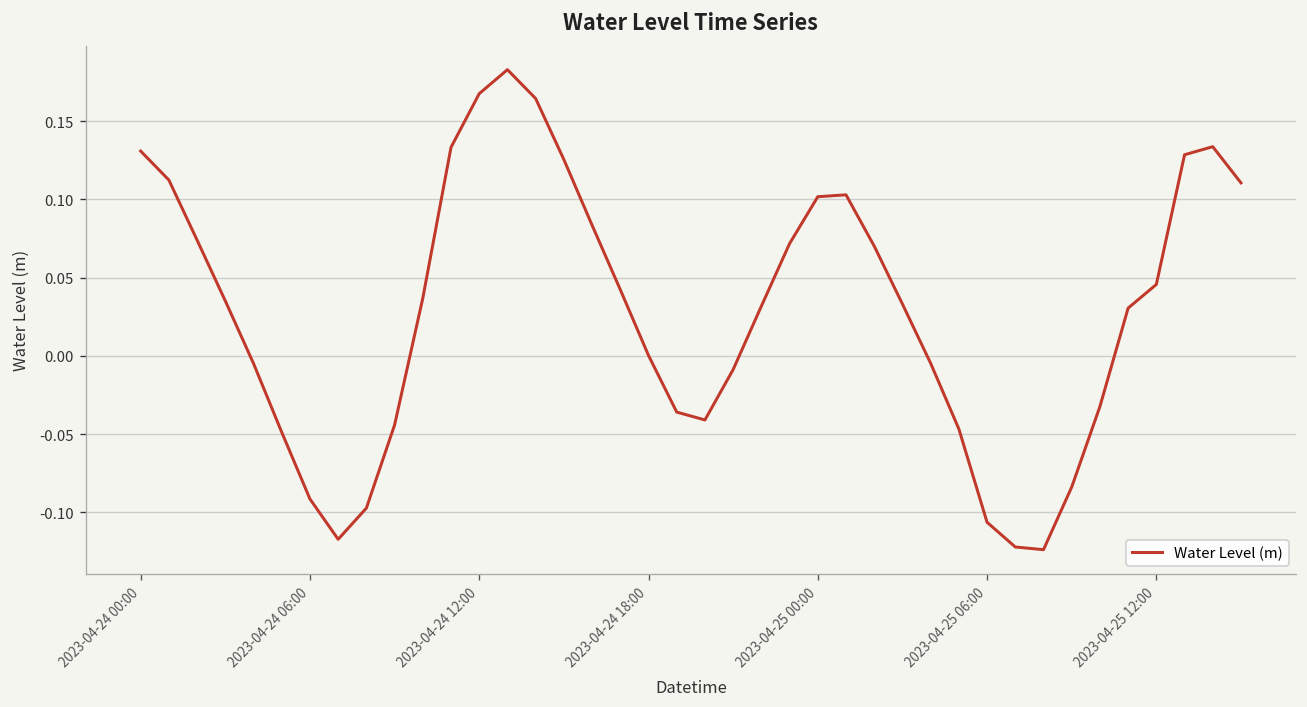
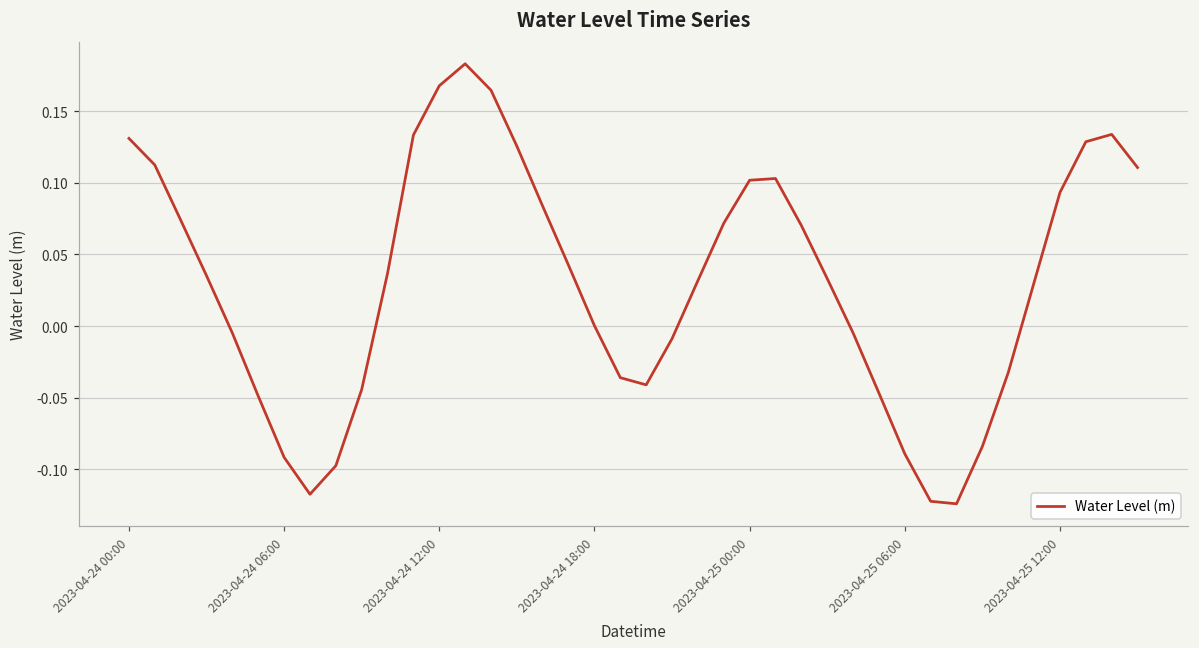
  {
    "2023-04-24 00:00": 0.131,
    "2023-04-24 06:00": -0.092,
    "2023-04-24 12:00": 0.168,
    "2023-04-24 18:00": 0.000,
    "2023-04-25 00:00": 0.102,
-   "2023-04-25 06:00": -0.106,
-   "2023-04-25 12:00": 0.046
+   "2023-04-25 06:00": -0.089,
+   "2023-04-25 12:00": 0.093
  }
